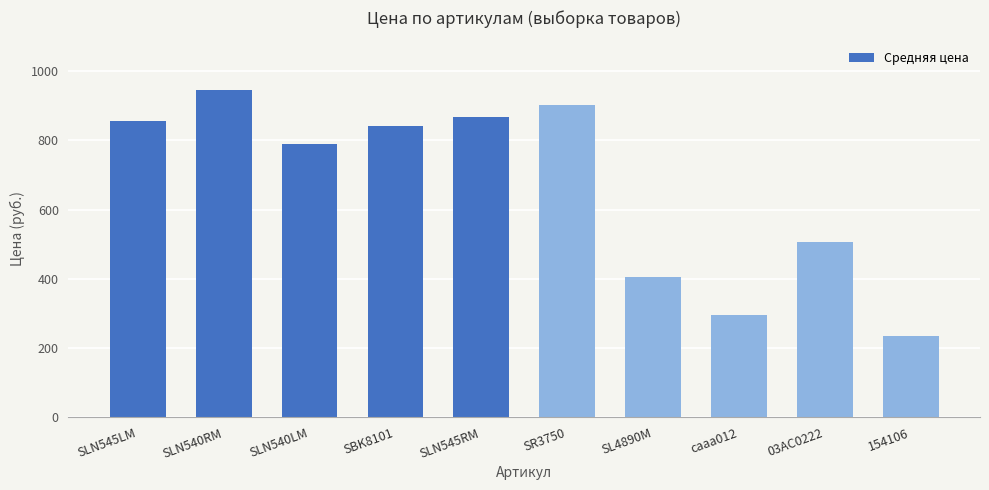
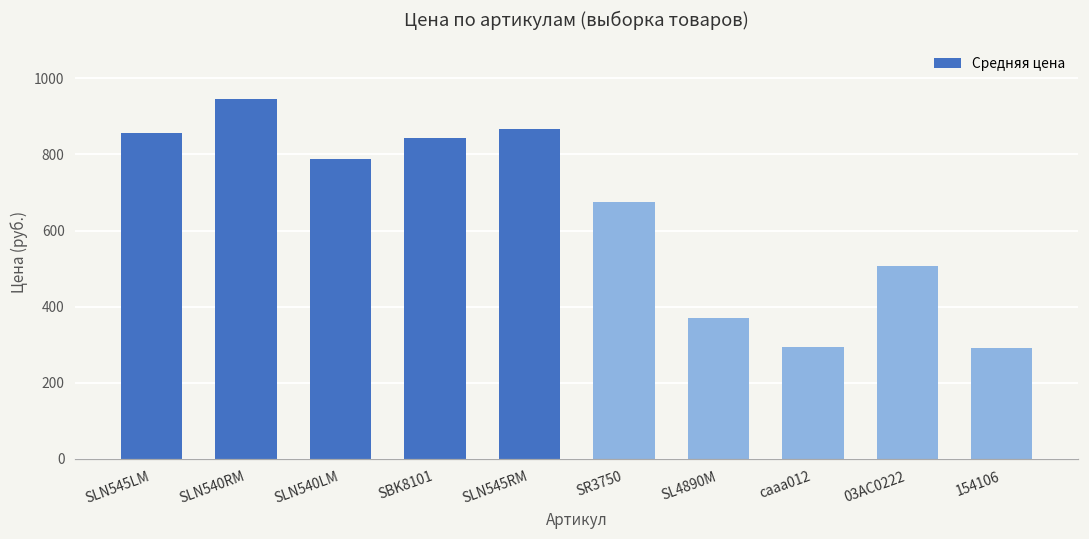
  {
    "SLN545LM": 860,
    "SLN540RM": 950,
    "SLN540LM": 790,
    "SBK8101": 840,
    "SLN545RM": 870,
-   "SR3750": 900,
-   "SL4890M": 400,
+   "SR3750": 680,
+   "SL4890M": 370,
    "caaa012": 300,
    "03AC0222": 510,
-   "154106": 240
+   "154106": 290
  }
